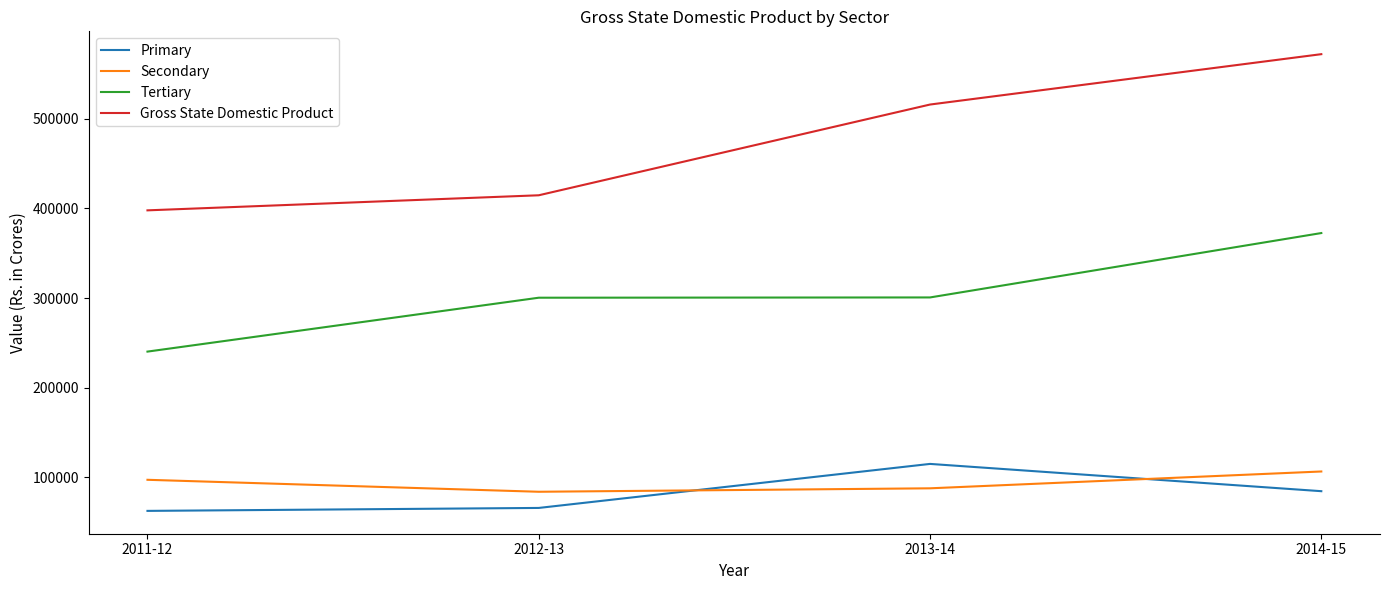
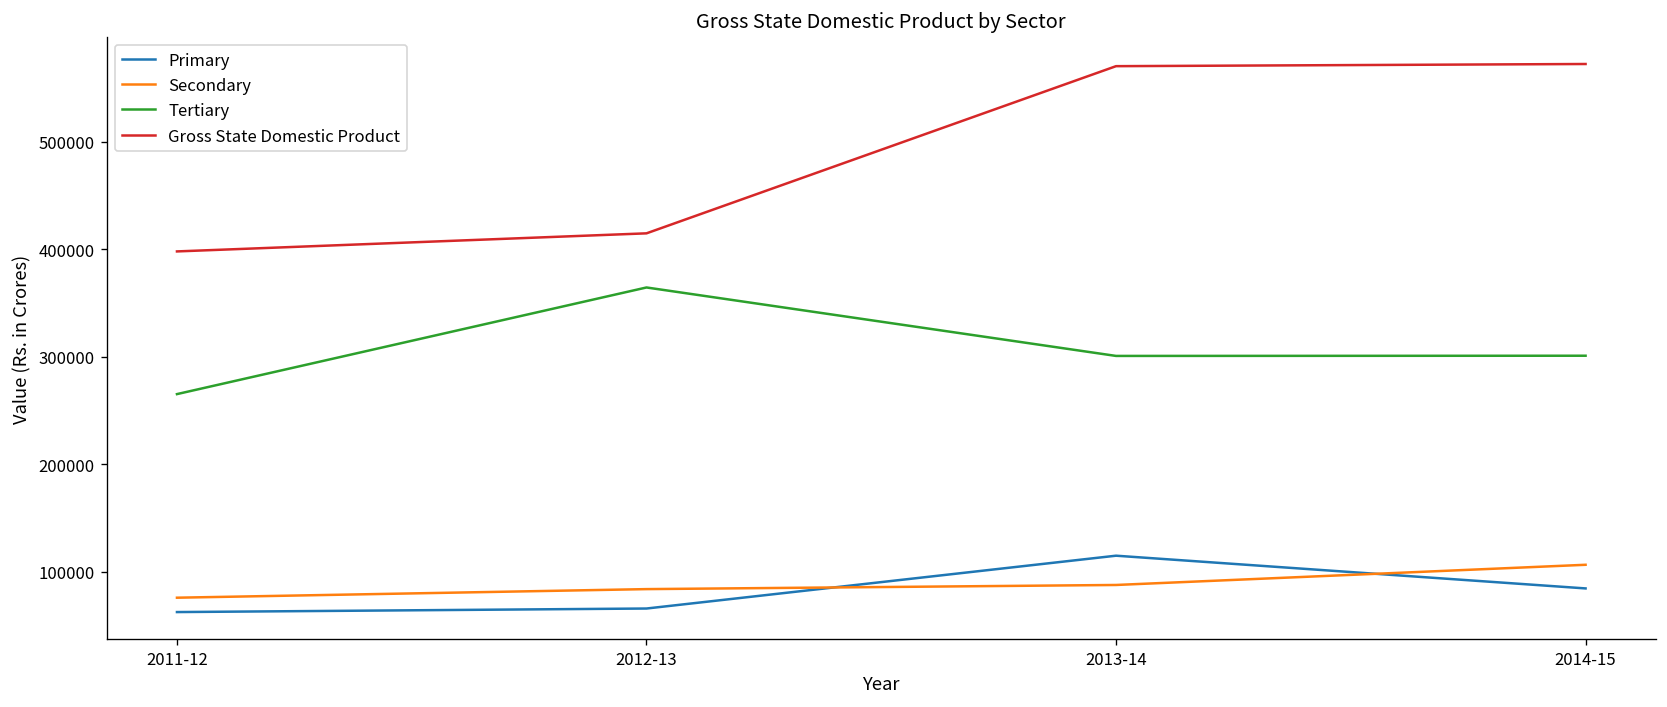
  {
    "Primary": {
      "2011-12": 60000,
      "2012-13": 70000,
      "2013-14": 120000,
      "2014-15": 80000
    },
    "Secondary": {
-     "2011-12": 100000,
+     "2011-12": 80000,
      "2012-13": 80000,
      "2013-14": 90000,
      "2014-15": 110000
    },
    "Tertiary": {
-     "2011-12": 240000,
-     "2012-13": 300000,
+     "2011-12": 270000,
+     "2012-13": 360000,
      "2013-14": 300000,
-     "2014-15": 370000
+     "2014-15": 300000
    },
    "Gross State Domestic Product": {
      "2011-12": 400000,
      "2012-13": 410000,
-     "2013-14": 520000,
+     "2013-14": 570000,
      "2014-15": 570000
    }
  }
